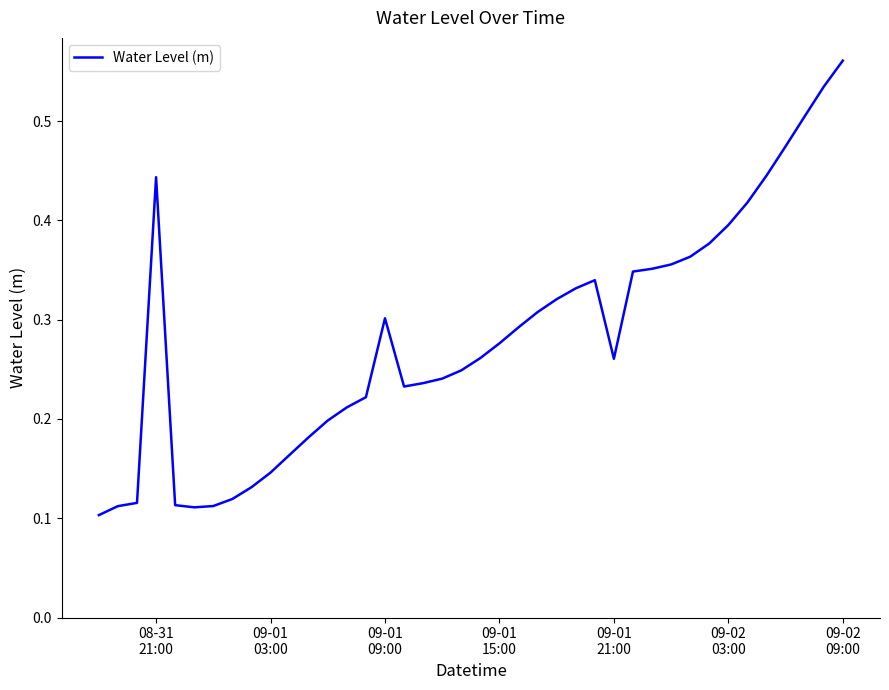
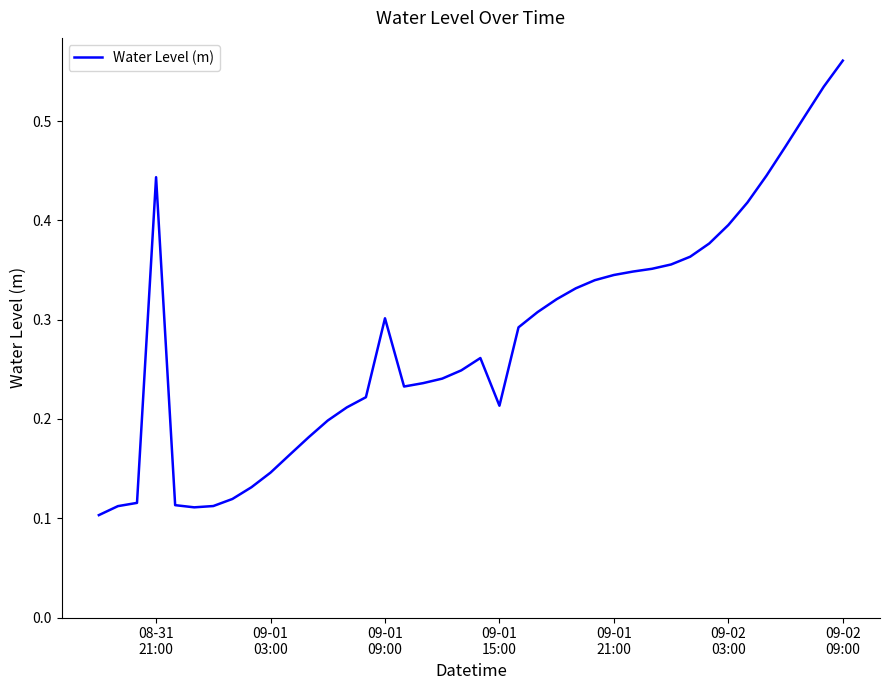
  {
    "08-31 21:00": 0.44,
    "09-01 03:00": 0.15,
    "09-01 09:00": 0.30,
-   "09-01 15:00": 0.28,
-   "09-01 21:00": 0.26,
+   "09-01 15:00": 0.21,
+   "09-01 21:00": 0.34,
    "09-02 03:00": 0.40,
    "09-02 09:00": 0.56
  }
